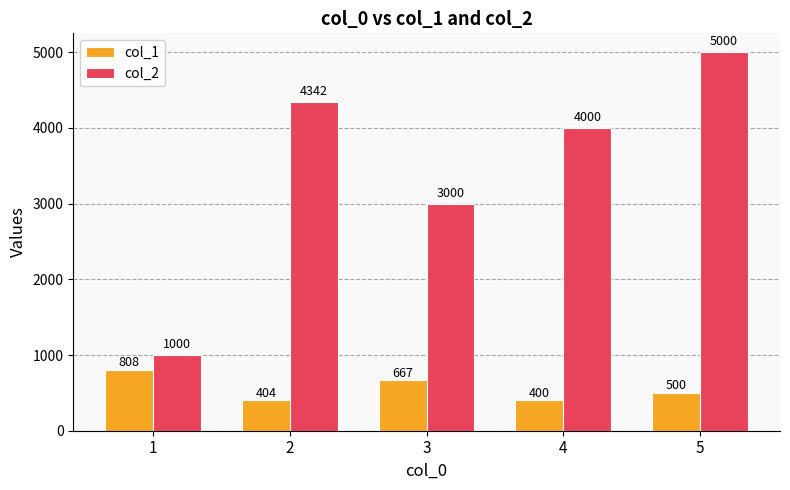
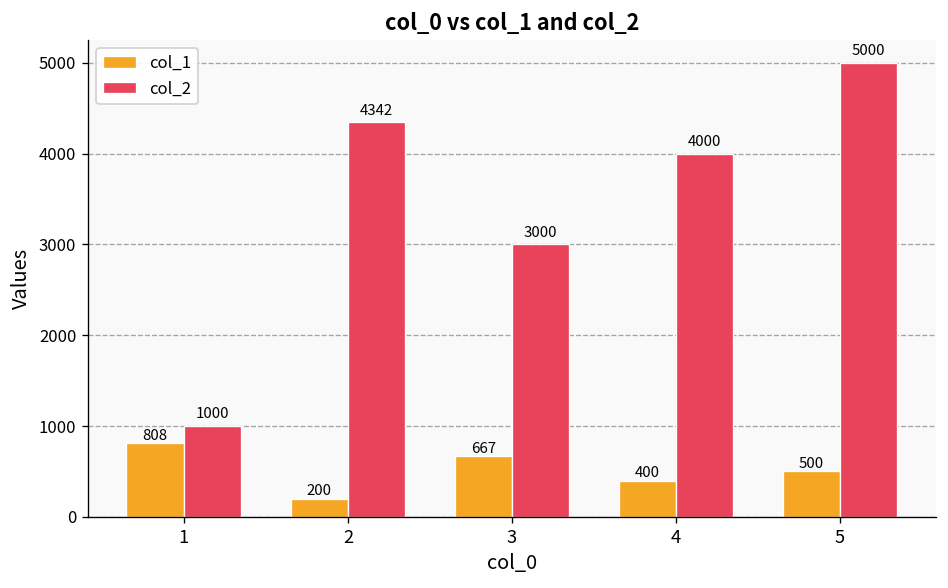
  {
    "col_1": {
      "1": 808,
-     "2": 404,
+     "2": 200,
      "3": 667,
      "4": 400,
      "5": 500
    },
    "col_2": {
      "1": 1000,
      "2": 4342,
      "3": 3000,
      "4": 4000,
      "5": 5000
    }
  }
